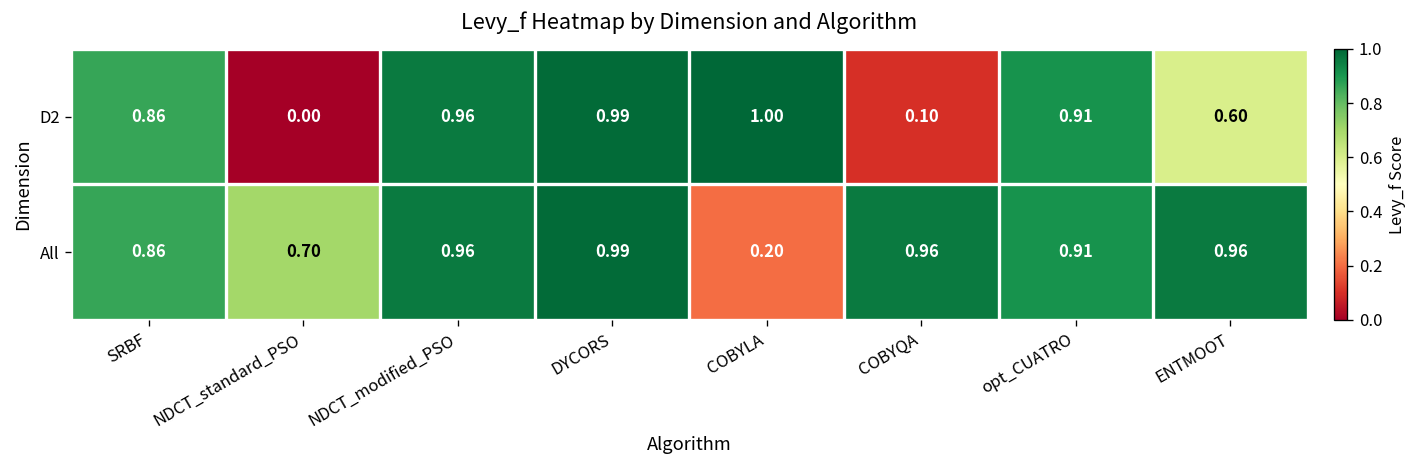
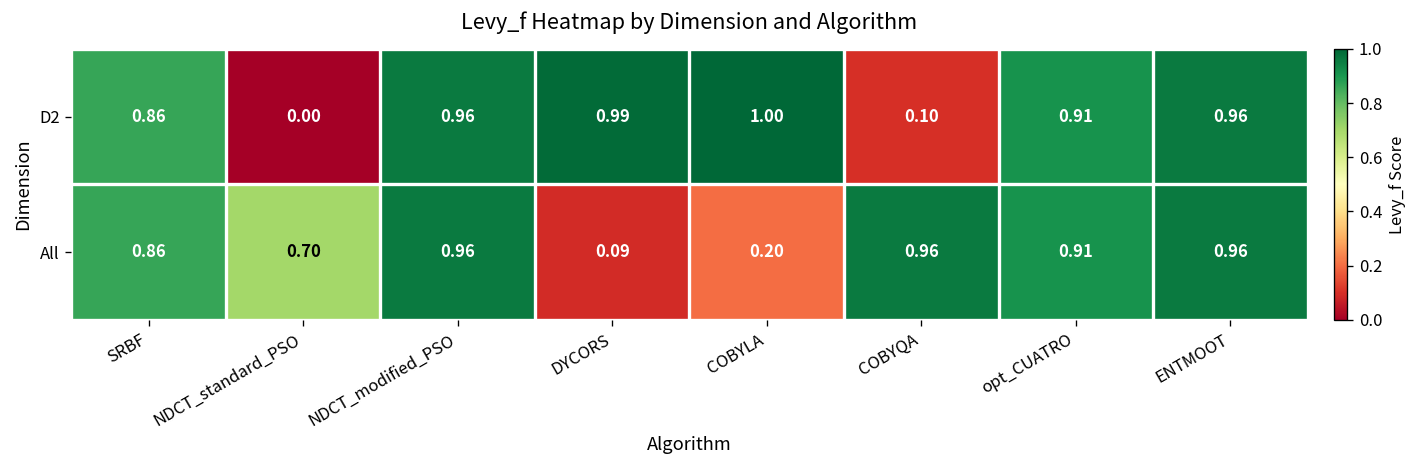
  {
    "D2": {
      "SRBF": 0.86,
      "NDCT_standard_PSO": 0.00,
      "NDCT_modified_PSO": 0.96,
      "DYCORS": 0.99,
      "COBYLA": 1.00,
      "COBYQA": 0.10,
      "opt_CUATRO": 0.91,
-     "ENTMOOT": 0.60
+     "ENTMOOT": 0.96
    },
    "All": {
      "SRBF": 0.86,
      "NDCT_standard_PSO": 0.70,
      "NDCT_modified_PSO": 0.96,
-     "DYCORS": 0.99,
+     "DYCORS": 0.09,
      "COBYLA": 0.20,
      "COBYQA": 0.96,
      "opt_CUATRO": 0.91,
      "ENTMOOT": 0.96
    }
  }
